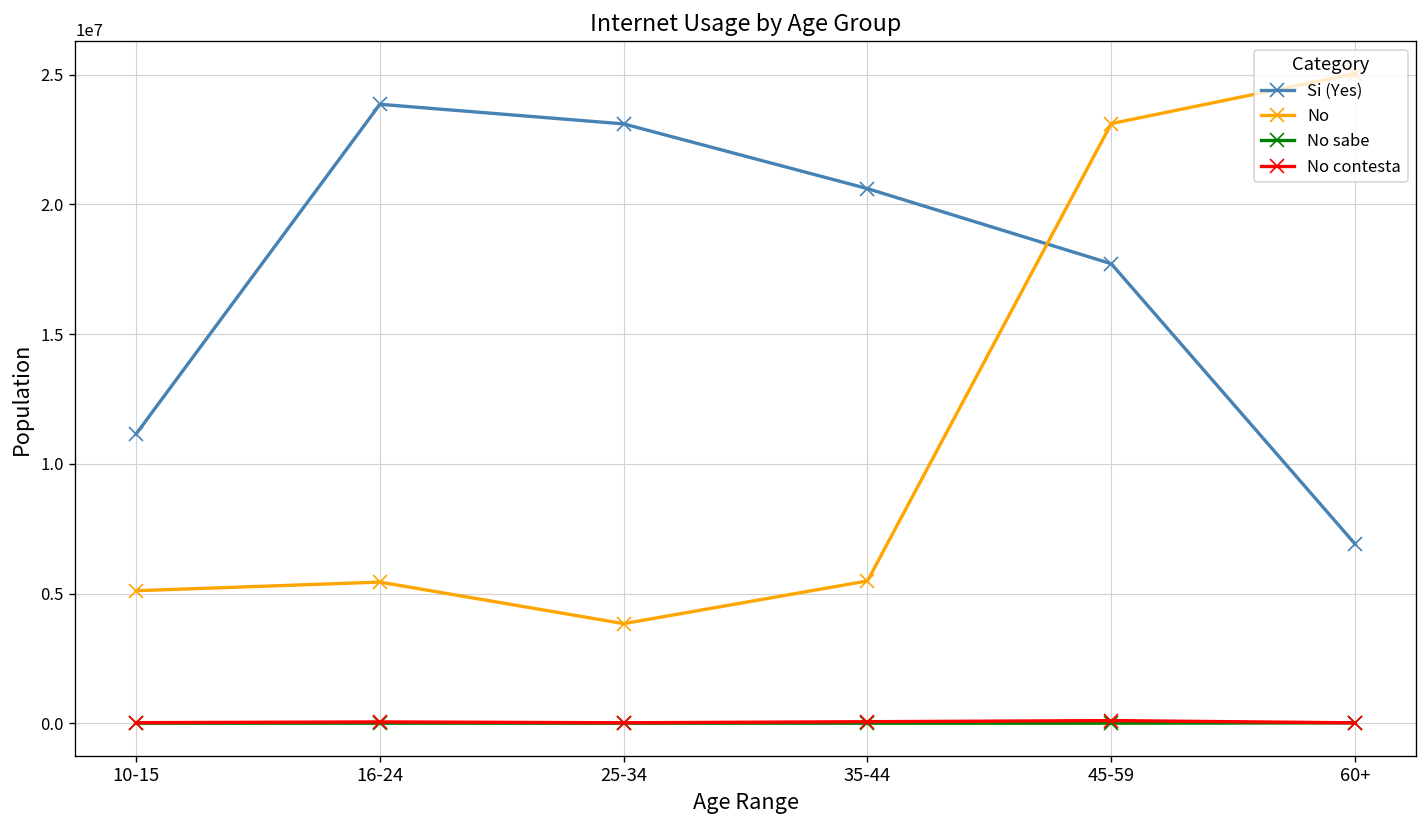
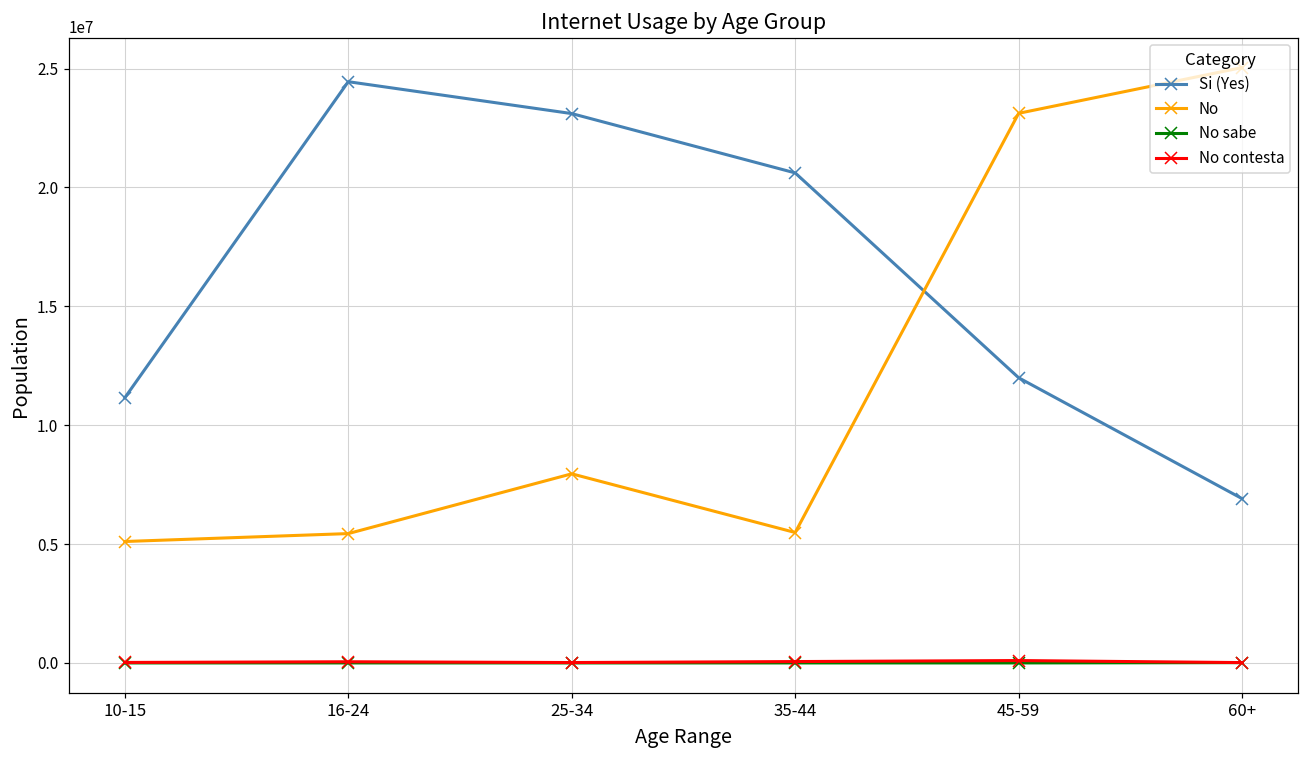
  {
    "Si (Yes)": {
      "10-15": 11200000,
-     "16-24": 23900000,
+     "16-24": 24400000,
      "25-34": 23100000,
      "35-44": 20600000,
-     "45-59": 17700000,
+     "45-59": 12000000,
      "60+": 6900000
    },
    "No": {
      "10-15": 5100000,
      "16-24": 5400000,
-     "25-34": 3800000,
+     "25-34": 8000000,
      "35-44": 5500000,
      "45-59": 23100000
    }
  }
